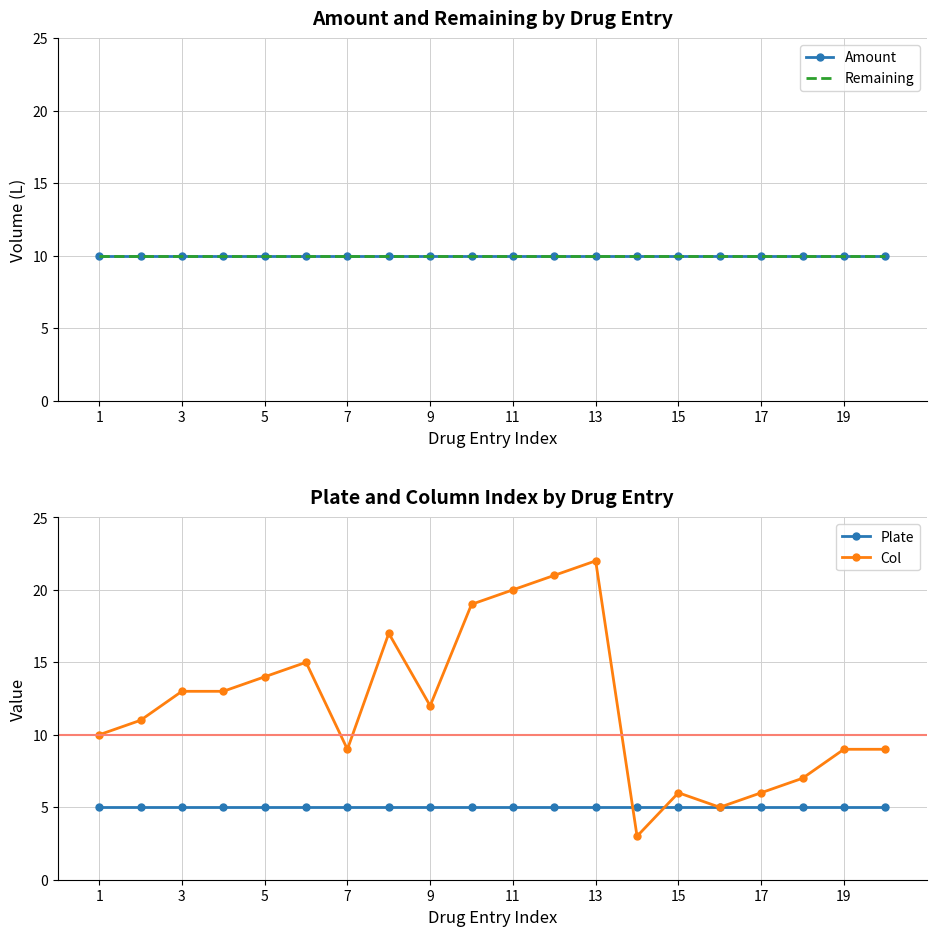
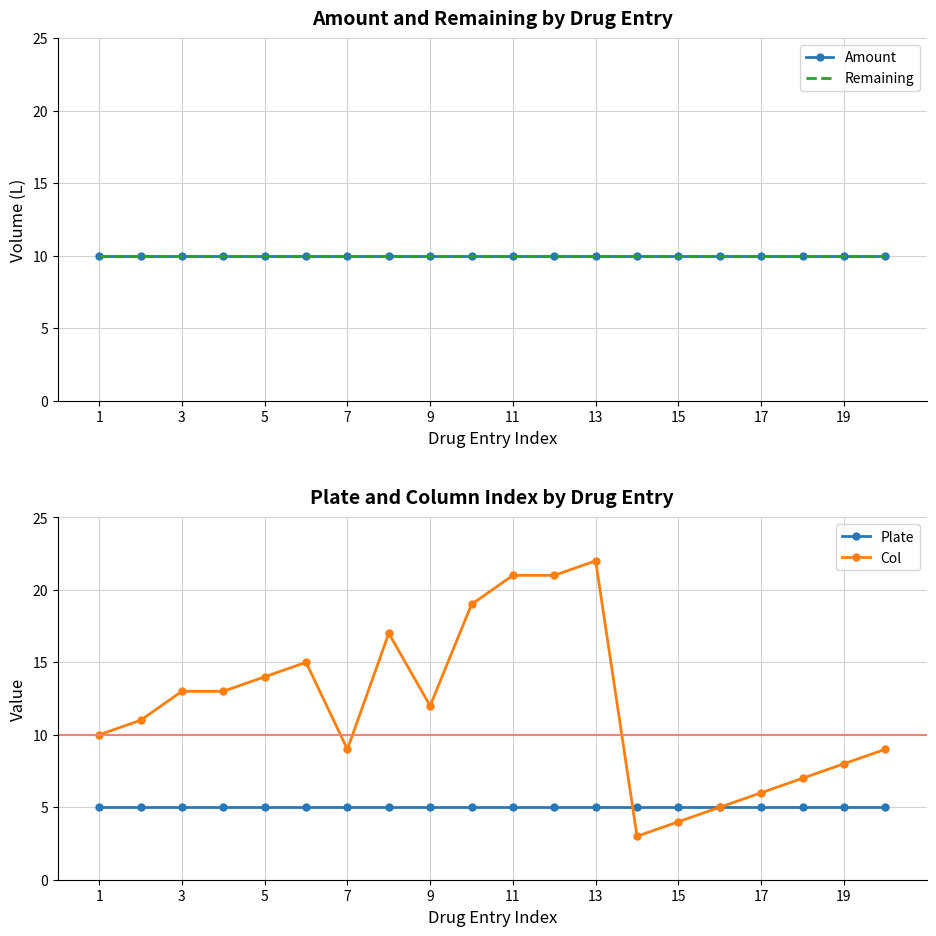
  {
    "Amount and Remaining by Drug Entry": {
      "1": 10.0,
      "3": 10.0,
      "5": 10.0,
      "7": 10.0,
      "9": 10.0,
      "11": 10.0,
      "13": 10.0,
      "15": 10.0,
      "17": 10.0,
      "19": 10.0
    },
    "Plate and Column Index by Drug Entry": {
      "Plate": {
        "1": 5,
        "3": 5,
        "5": 5,
        "7": 5,
        "9": 5,
        "11": 5,
        "13": 5,
        "15": 5,
        "17": 5,
        "19": 5
      },
      "Col": {
        "1": 10,
        "3": 13,
        "5": 14,
        "7": 9,
        "9": 12,
-       "11": 20,
+       "11": 21,
        "13": 22,
-       "15": 6,
+       "15": 4,
        "17": 6,
-       "19": 9
+       "19": 8
      }
    }
  }
